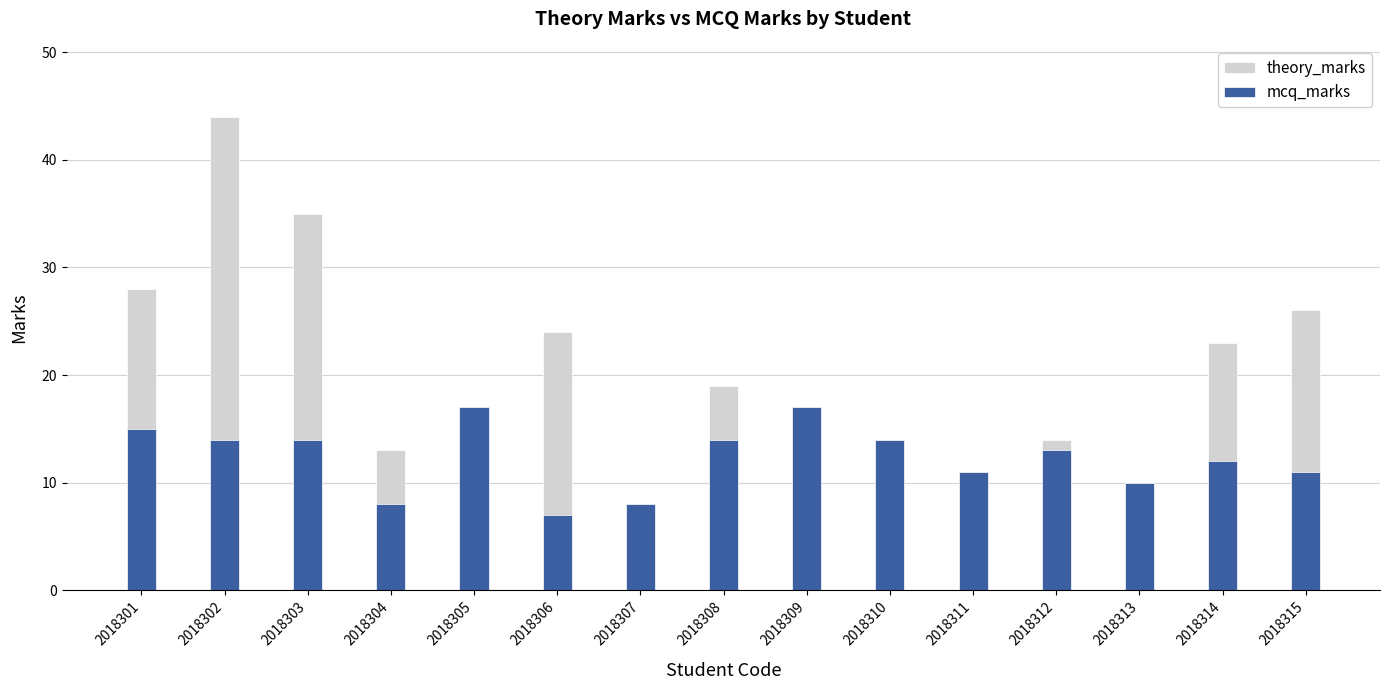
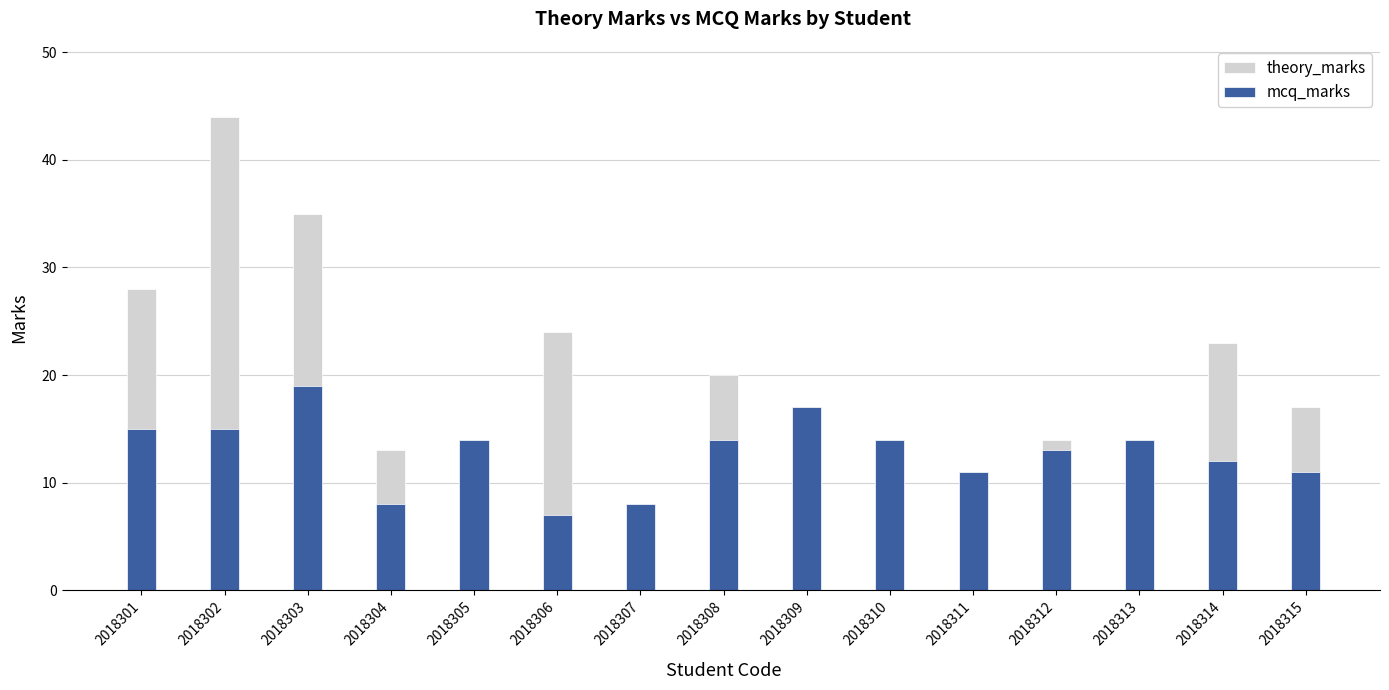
  {
    "theory_marks": {
      "2018301": 28,
      "2018302": 44,
      "2018303": 35,
      "2018304": 13,
      "2018306": 24,
-     "2018308": 19,
+     "2018308": 20,
      "2018309": 17,
      "2018312": 14,
      "2018314": 23,
-     "2018315": 26
+     "2018315": 17
    },
    "mcq_marks": {
-     "2018302": 14,
-     "2018303": 14,
-     "2018305": 17,
+     "2018302": 15,
+     "2018303": 19,
+     "2018305": 14,
      "2018307": 8,
      "2018309": 17,
      "2018310": 14,
      "2018311": 11,
-     "2018313": 10
+     "2018313": 14
    }
  }
